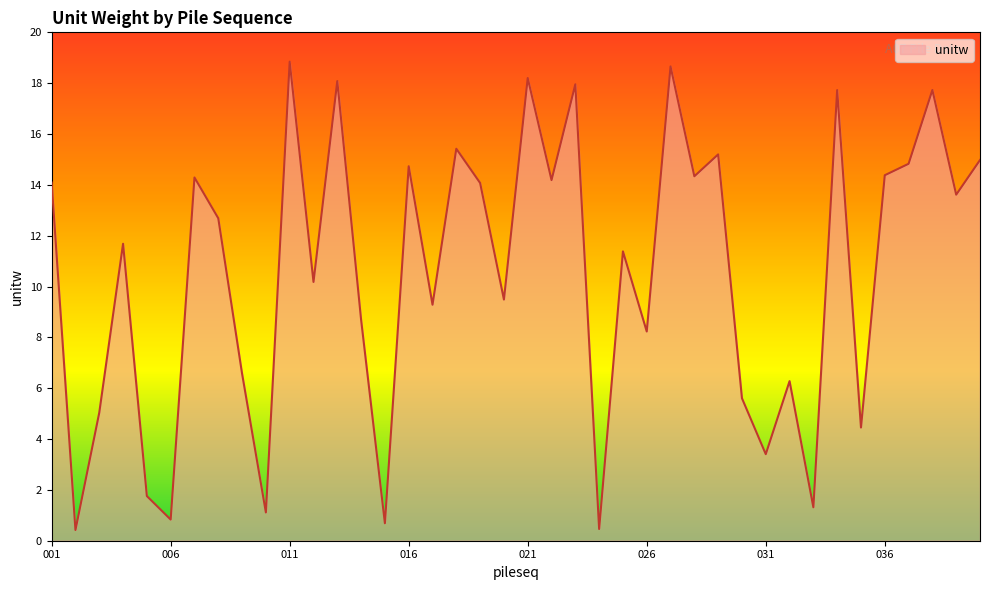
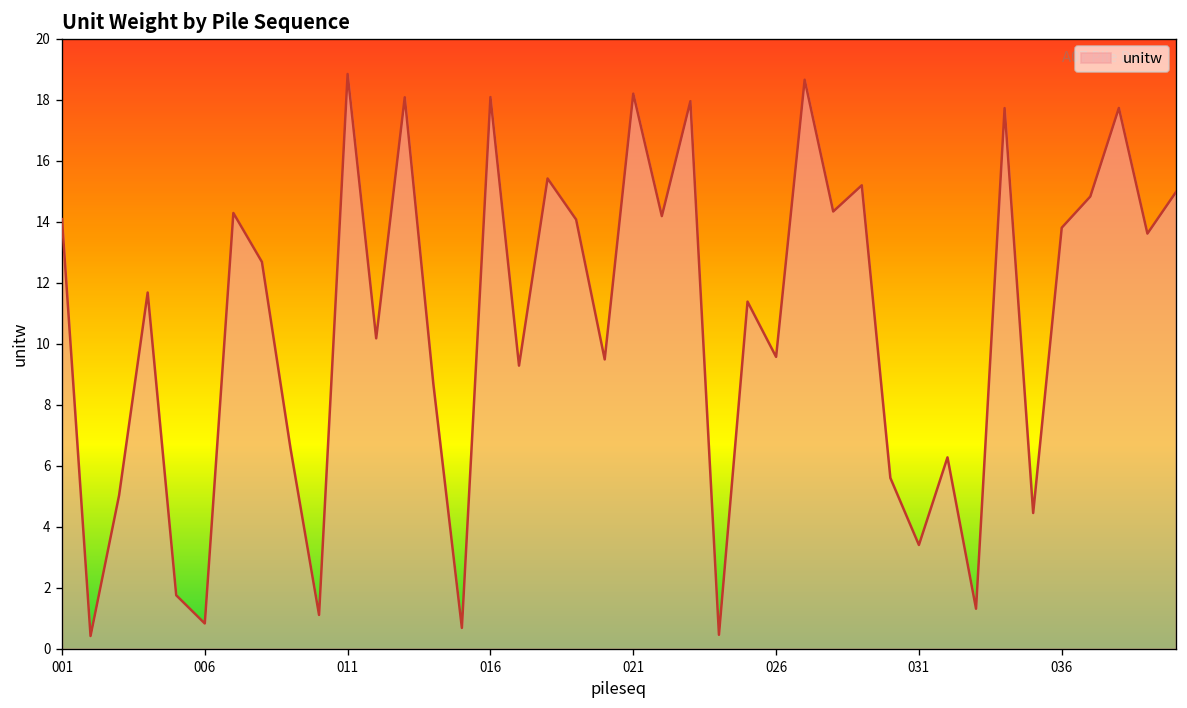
  {
    "001": 14.1,
    "006": 0.8,
    "011": 18.8,
-   "016": 14.7,
+   "016": 18.1,
    "021": 18.2,
-   "026": 8.2,
+   "026": 9.6,
    "031": 3.4,
-   "036": 14.4
+   "036": 13.8
  }
